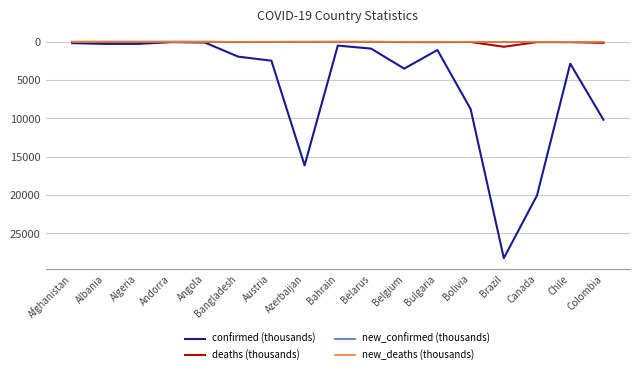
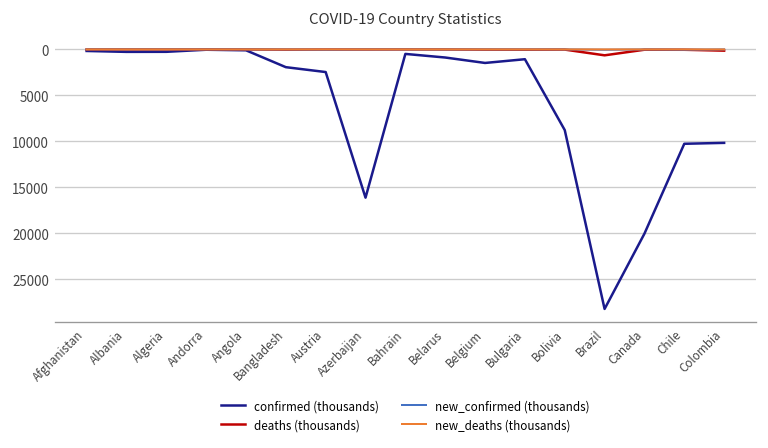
  {
    "confirmed (thousands)": {
      "Bangladesh": 2000,
      "Austria": 2000,
      "Azerbaijan": 16000,
      "Bahrain": 0,
      "Belarus": 1000,
-     "Belgium": 3000,
+     "Belgium": 1000,
      "Bulgaria": 1000,
      "Bolivia": 9000,
      "Brazil": 28000,
      "Canada": 20000,
-     "Chile": 3000,
+     "Chile": 10000,
      "Colombia": 10000
    },
    "deaths (thousands)": {
      "Brazil": 1000
    },
    "new_deaths (thousands)": {
      "Brazil": 0
    }
  }
